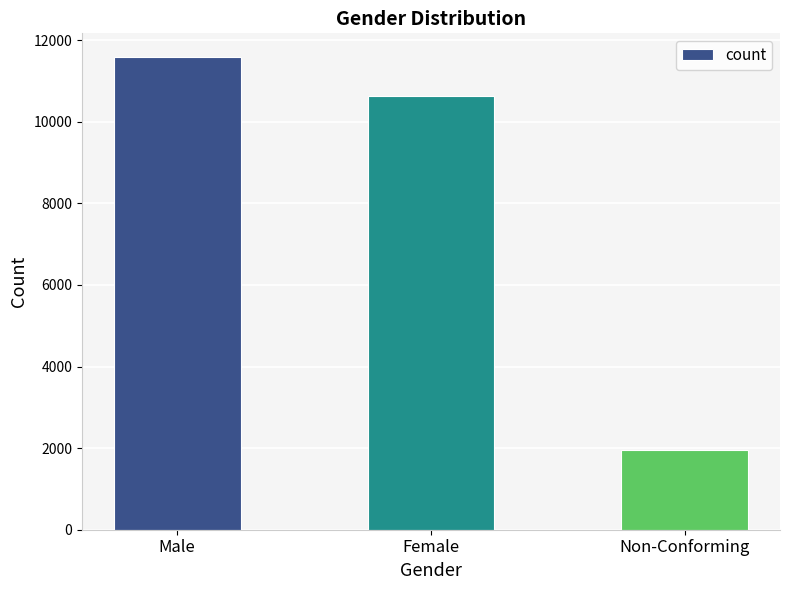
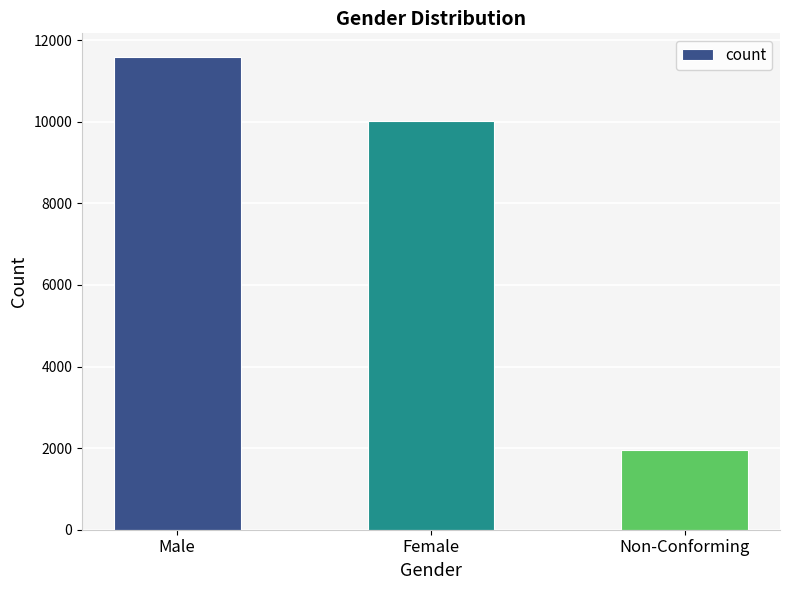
  {
    "Male": 11600,
-   "Female": 10600,
+   "Female": 10000,
    "Non-Conforming": 2000
  }
